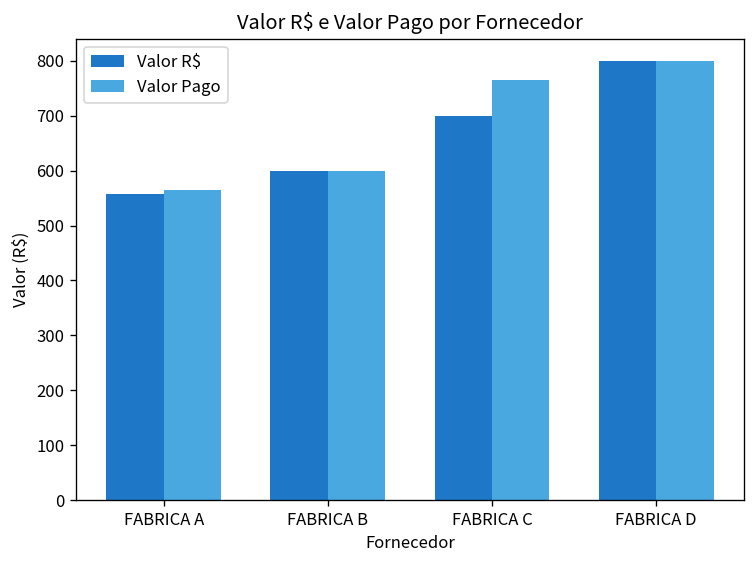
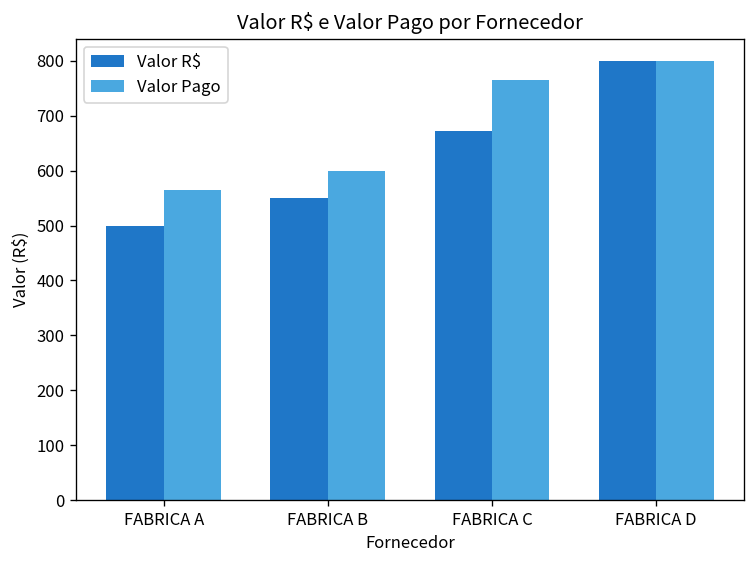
  {
    "Valor R$": {
-     "FABRICA A": 560,
-     "FABRICA B": 600,
-     "FABRICA C": 700,
+     "FABRICA A": 500,
+     "FABRICA B": 550,
+     "FABRICA C": 670,
      "FABRICA D": 800
    },
    "Valor Pago": {
      "FABRICA A": 570,
      "FABRICA B": 600,
      "FABRICA C": 770,
      "FABRICA D": 800
    }
  }
